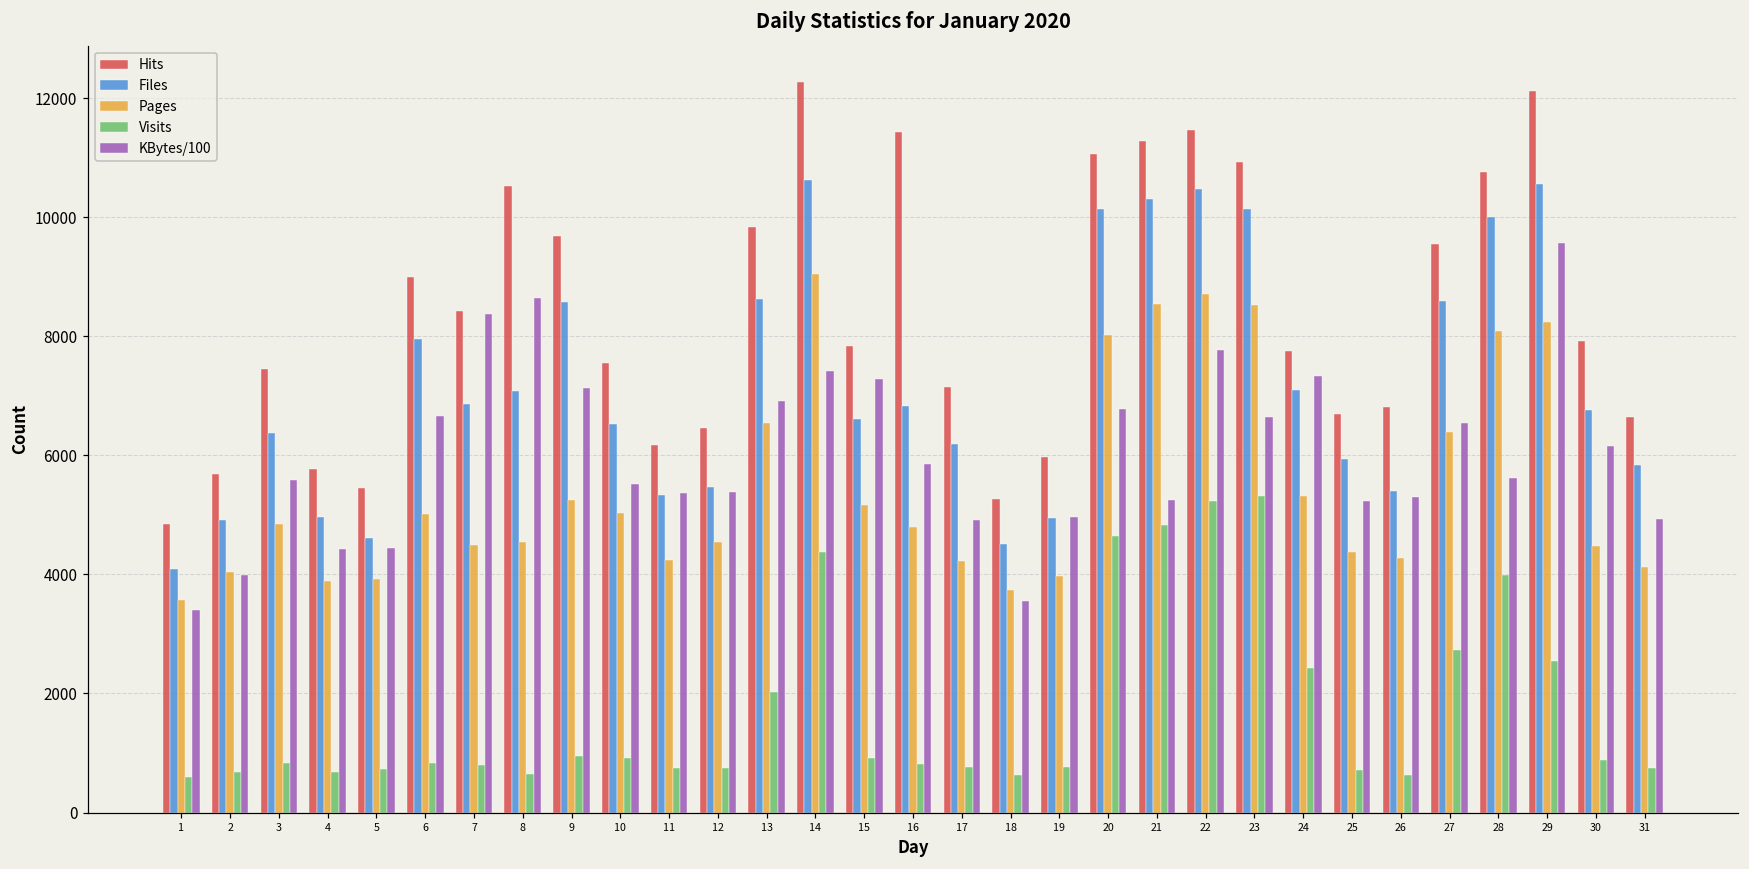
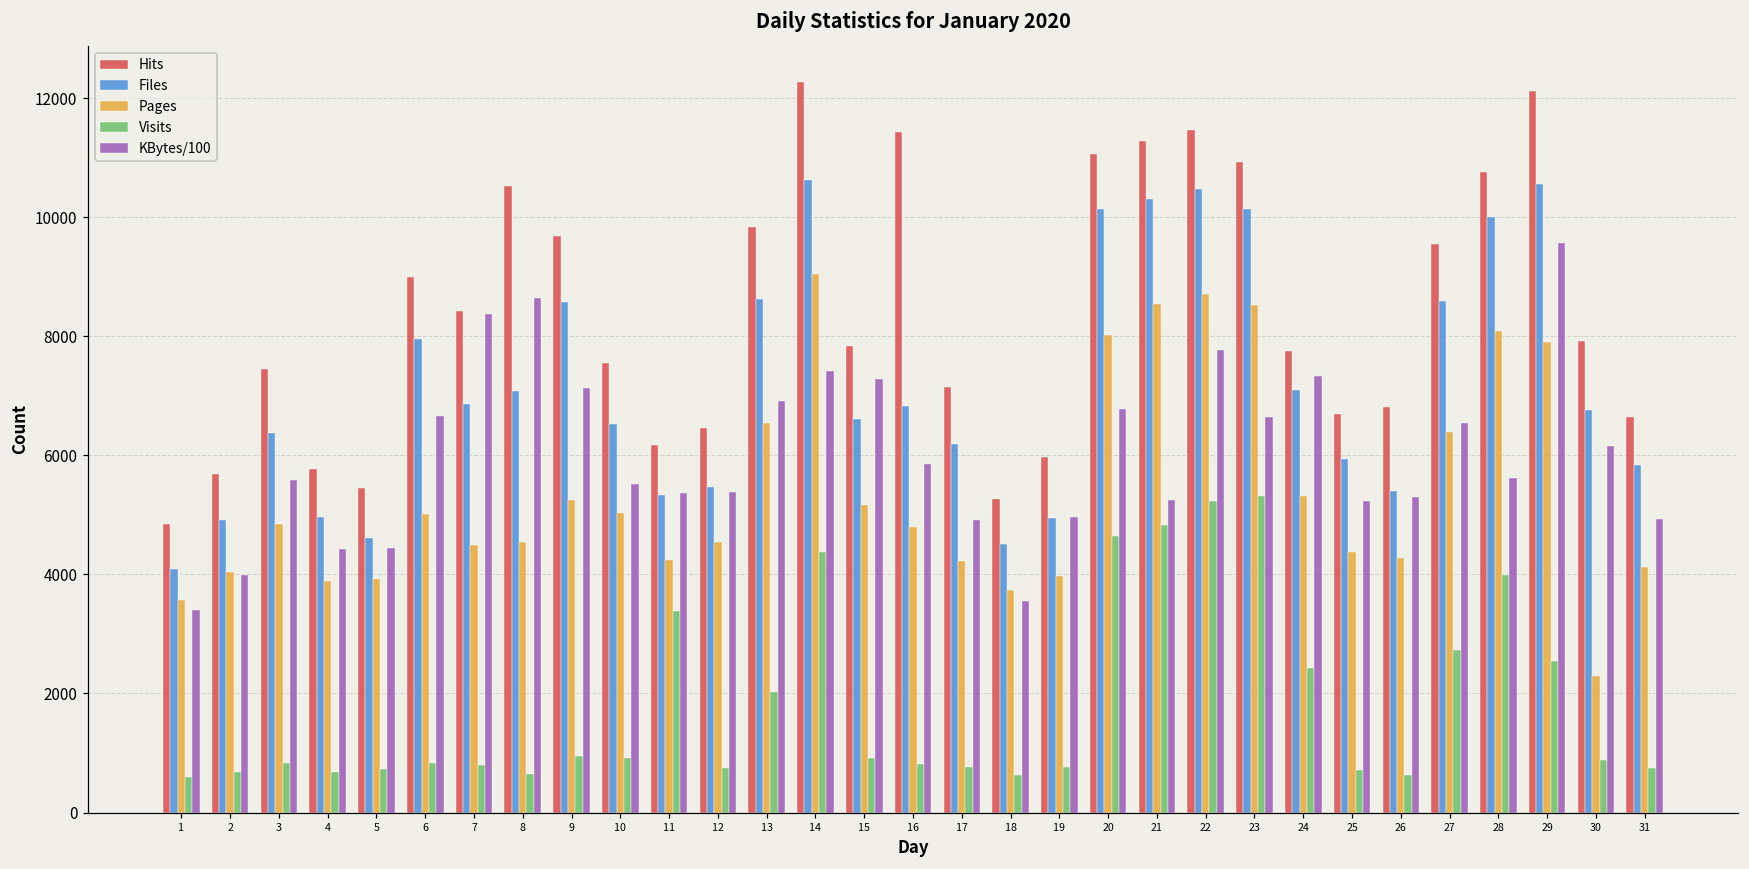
  {
    "Hits": {
      "1": 4900,
      "2": 5700,
      "3": 7400,
      "4": 5800,
      "5": 5500,
      "6": 9000,
      "7": 8400,
      "8": 10500,
      "9": 9700,
      "10": 7600,
      "11": 6200,
      "12": 6500,
      "13": 9800,
      "14": 12300,
      "15": 7800,
      "16": 11400,
      "17": 7100,
      "18": 5300,
      "19": 6000,
      "20": 11100,
      "21": 11300,
      "22": 11500,
      "23": 10900,
      "24": 7800,
      "25": 6700,
      "26": 6800,
      "27": 9500,
      "28": 10800,
      "29": 12100,
      "30": 7900,
      "31": 6600
    },
    "Files": {
      "1": 4100,
      "2": 4900,
      "3": 6400,
      "4": 5000,
      "5": 4600,
      "6": 8000,
      "7": 6900,
      "8": 7100,
      "9": 8600,
      "10": 6500,
      "11": 5300,
      "12": 5500,
      "13": 8600,
      "14": 10600,
      "15": 6600,
      "16": 6800,
      "17": 6200,
      "18": 4500,
      "19": 5000,
      "20": 10100,
      "21": 10300,
      "22": 10500,
      "23": 10100,
      "24": 7100,
      "25": 5900,
      "26": 5400,
      "27": 8600,
      "28": 10000,
      "29": 10600,
      "30": 6800,
      "31": 5800
    },
    "Pages": {
      "1": 3600,
      "2": 4000,
      "3": 4800,
      "4": 3900,
      "5": 3900,
      "6": 5000,
      "7": 4500,
      "8": 4500,
      "9": 5300,
      "10": 5000,
      "11": 4200,
      "12": 4500,
      "13": 6500,
      "14": 9000,
      "15": 5200,
      "16": 4800,
      "17": 4200,
      "18": 3700,
      "19": 4000,
      "20": 8000,
      "21": 8500,
      "22": 8700,
      "23": 8500,
      "24": 5300,
      "25": 4400,
      "26": 4300,
      "27": 6400,
      "28": 8100,
-     "29": 8200,
-     "30": 4500,
+     "29": 7900,
+     "30": 2300,
      "31": 4100
    },
    "Visits": {
      "1": 600,
      "2": 700,
      "3": 800,
      "4": 700,
      "5": 700,
      "6": 800,
      "7": 800,
      "8": 600,
      "9": 900,
      "10": 900,
-     "11": 800,
+     "11": 3400,
      "12": 800,
      "13": 2000,
      "14": 4400,
      "15": 900,
      "16": 800,
      "17": 800,
      "18": 600,
      "19": 800,
      "20": 4600,
      "21": 4800,
      "22": 5200,
      "23": 5300,
      "24": 2400,
      "25": 700,
      "26": 600,
      "27": 2700,
      "28": 4000,
      "29": 2600,
      "30": 900,
      "31": 800
    },
    "KBytes/100": {
      "1": 3400,
      "2": 4000,
      "3": 5600,
      "4": 4400,
      "5": 4400,
      "6": 6700,
      "7": 8400,
      "8": 8600,
      "9": 7100,
      "10": 5500,
      "11": 5400,
      "12": 5400,
      "13": 6900,
      "14": 7400,
      "15": 7300,
      "16": 5900,
      "17": 4900,
      "18": 3600,
      "19": 5000,
      "20": 6800,
      "21": 5300,
      "22": 7800,
      "23": 6600,
      "24": 7300,
      "25": 5200,
      "26": 5300,
      "27": 6500,
      "28": 5600,
      "29": 9600,
      "30": 6100,
      "31": 4900
    }
  }
